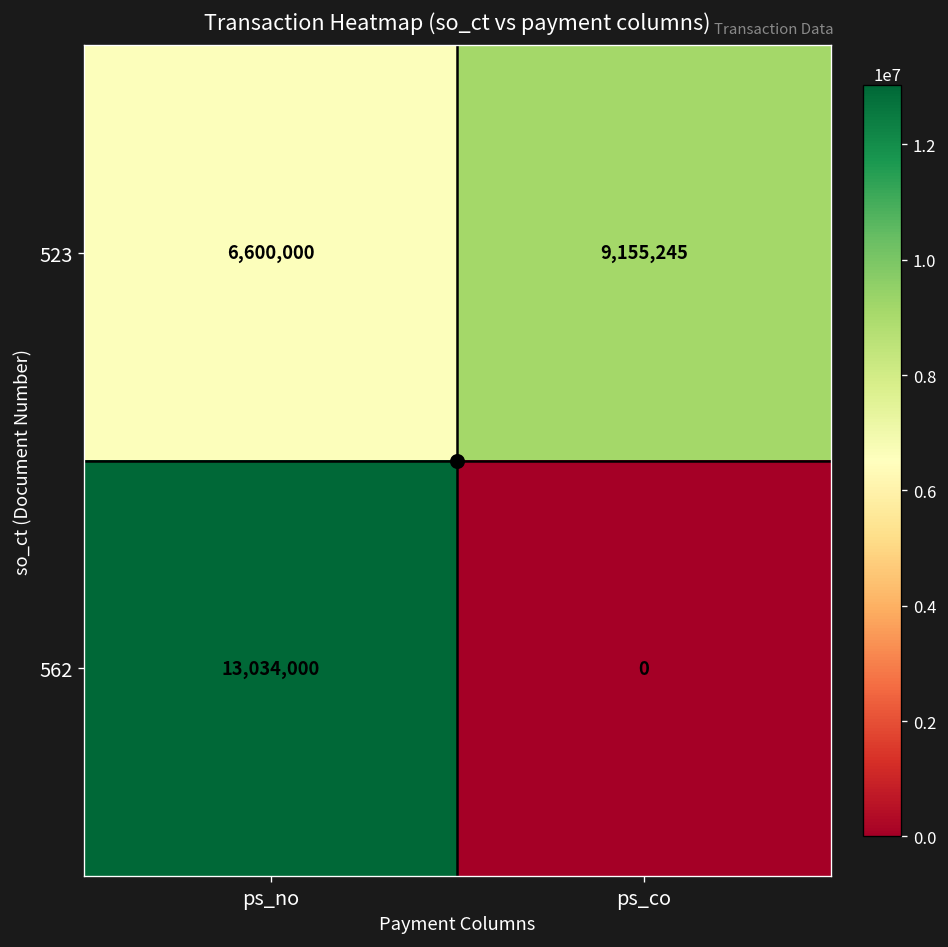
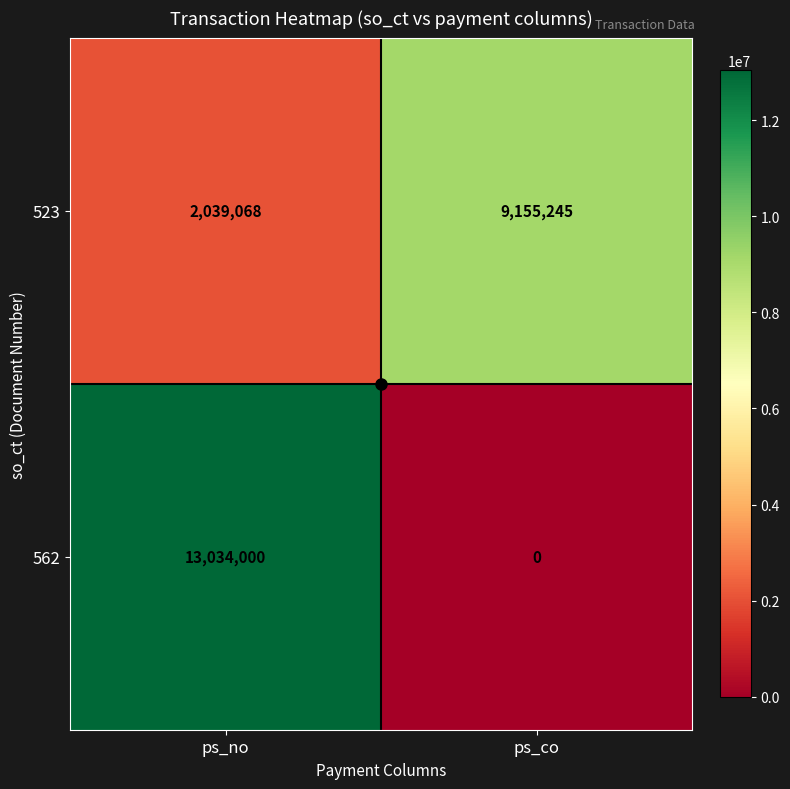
  {
    "523": {
-     "ps_no": "6,600,000",
+     "ps_no": "2,039,068",
      "ps_co": "9,155,245"
    },
    "562": {
      "ps_no": "13,034,000",
      "ps_co": "0"
    }
  }
